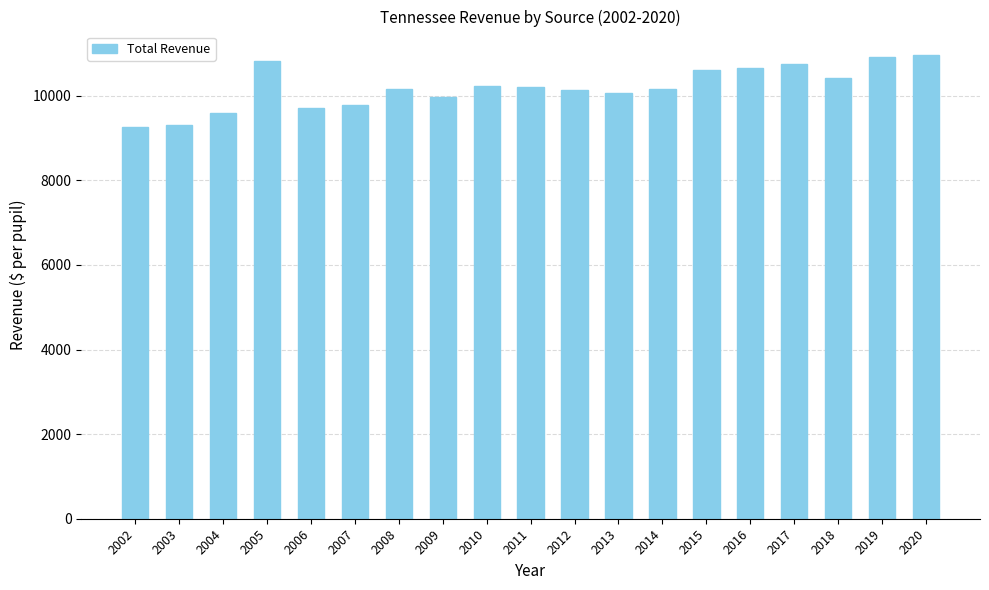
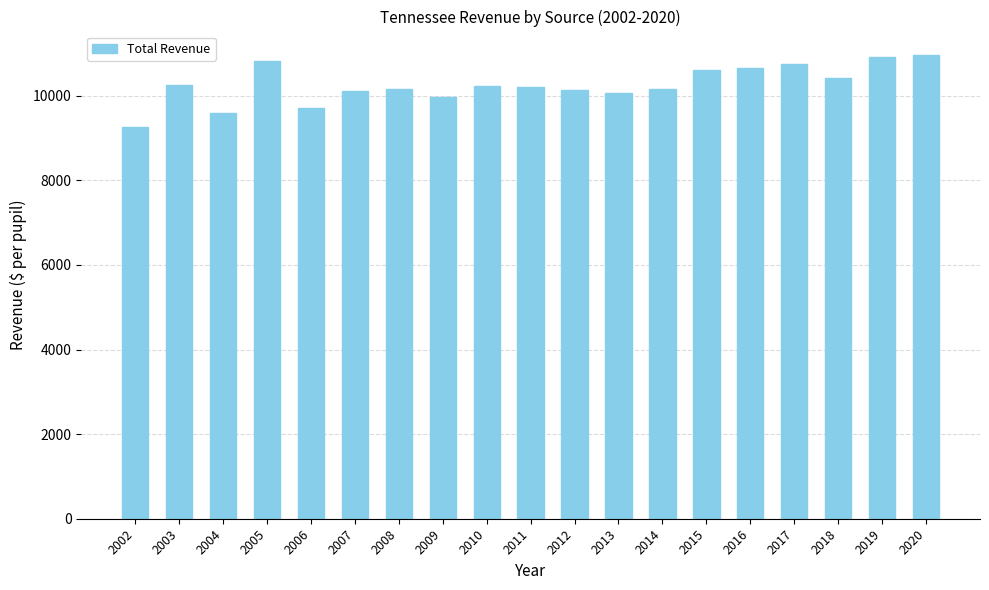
  {
    "2002": 9300,
-   "2003": 9300,
+   "2003": 10300,
    "2004": 9600,
    "2005": 10800,
    "2006": 9700,
-   "2007": 9800,
+   "2007": 10100,
    "2008": 10200,
    "2009": 10000,
    "2010": 10200,
    "2011": 10200,
    "2012": 10100,
    "2013": 10100,
    "2014": 10200,
    "2015": 10600,
    "2016": 10700,
    "2017": 10800,
    "2018": 10400,
    "2019": 10900,
    "2020": 11000
  }
